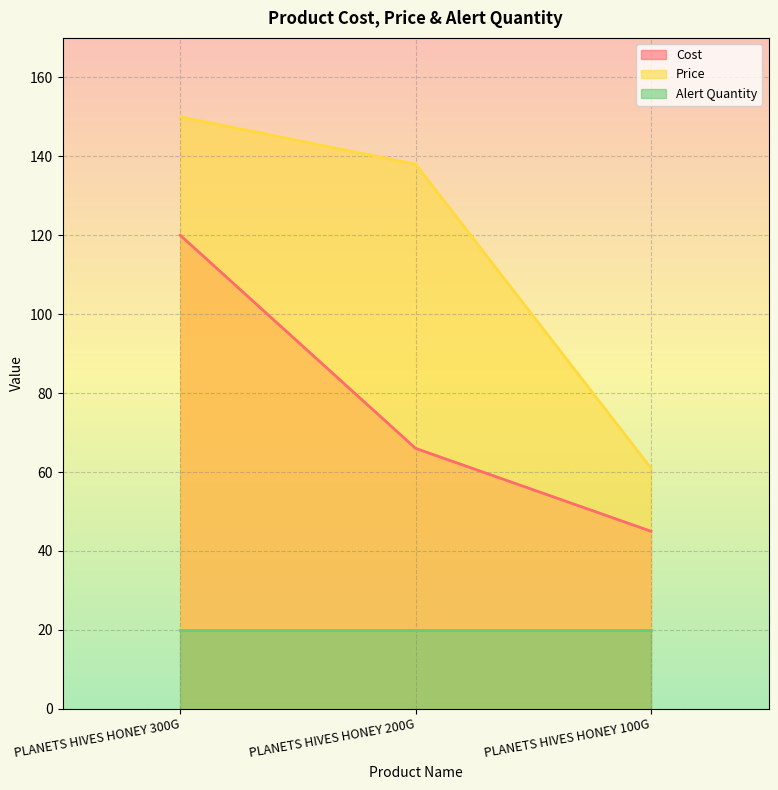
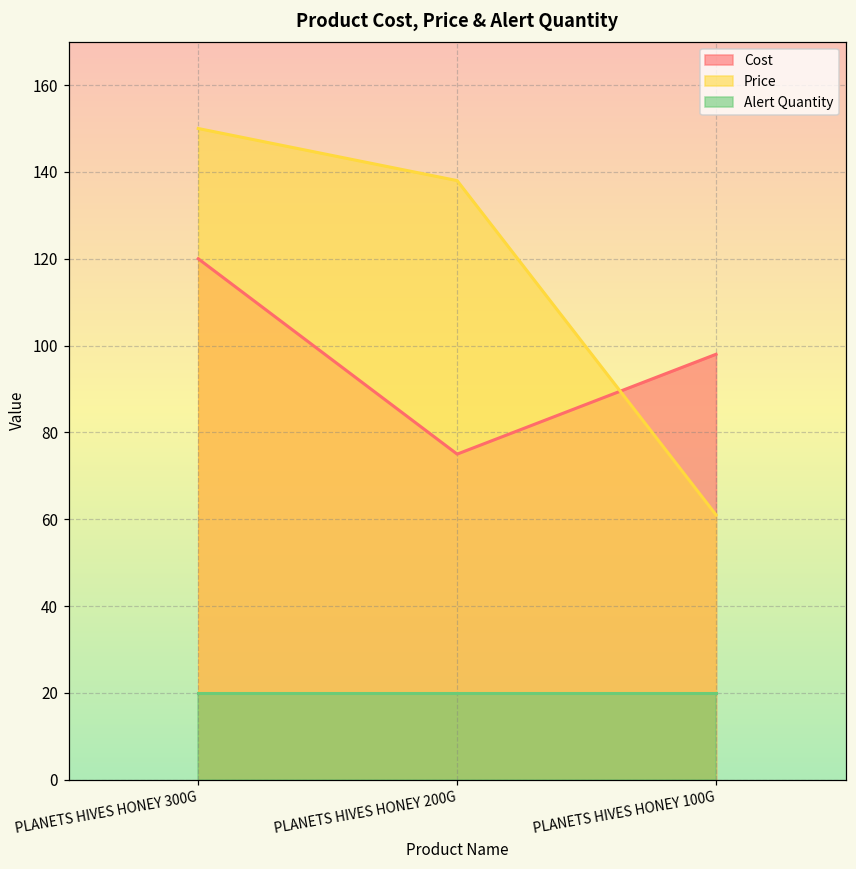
  {
    "Cost": {
      "PLANETS HIVES HONEY 300G": 120,
-     "PLANETS HIVES HONEY 200G": 66,
-     "PLANETS HIVES HONEY 100G": 45
+     "PLANETS HIVES HONEY 200G": 75,
+     "PLANETS HIVES HONEY 100G": 98
    },
    "Price": {
      "PLANETS HIVES HONEY 300G": 150,
      "PLANETS HIVES HONEY 200G": 138,
      "PLANETS HIVES HONEY 100G": 61
    },
    "Alert Quantity": {
      "PLANETS HIVES HONEY 300G": 20,
      "PLANETS HIVES HONEY 200G": 20,
      "PLANETS HIVES HONEY 100G": 20
    }
  }
